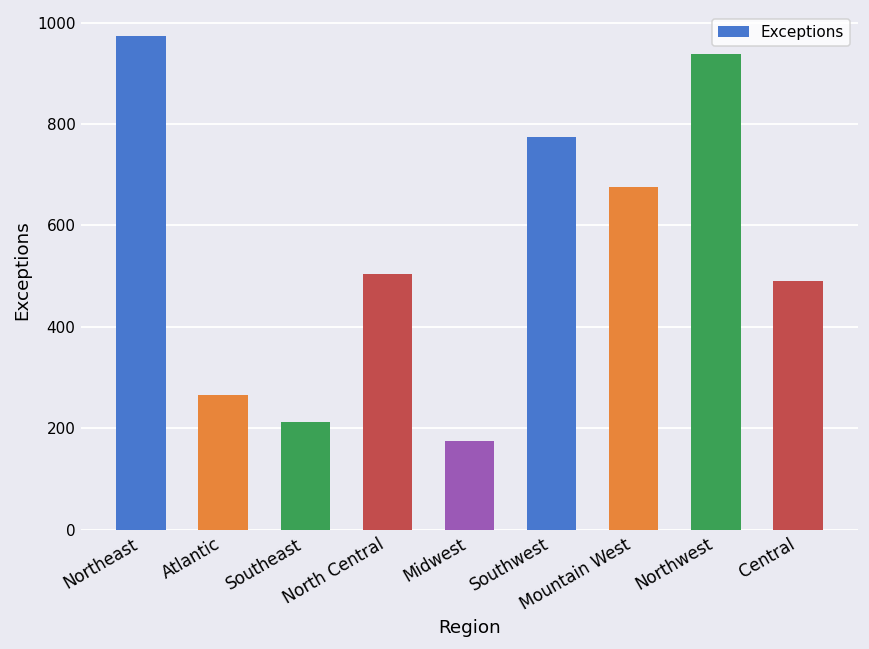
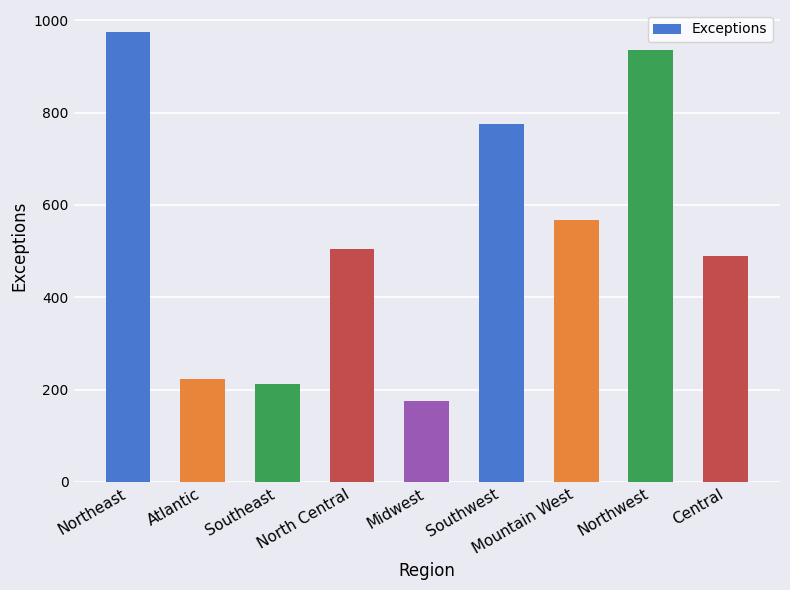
  {
    "Northeast": 970,
-   "Atlantic": 270,
+   "Atlantic": 220,
    "Southeast": 210,
    "North Central": 510,
    "Midwest": 180,
    "Southwest": 780,
-   "Mountain West": 680,
+   "Mountain West": 570,
    "Northwest": 940,
    "Central": 490
  }
